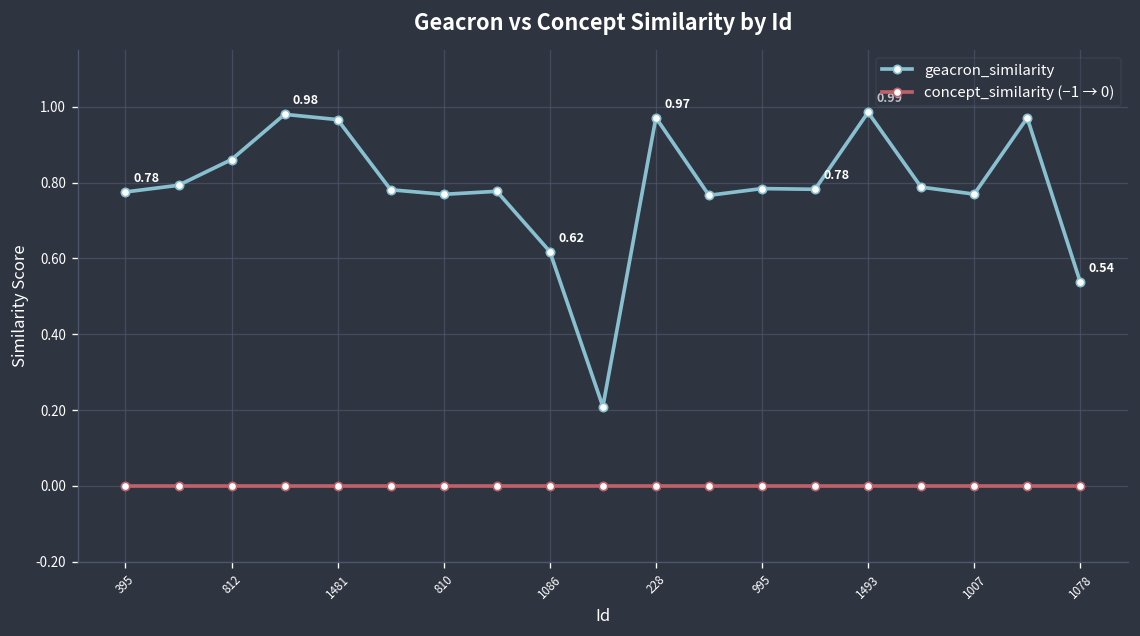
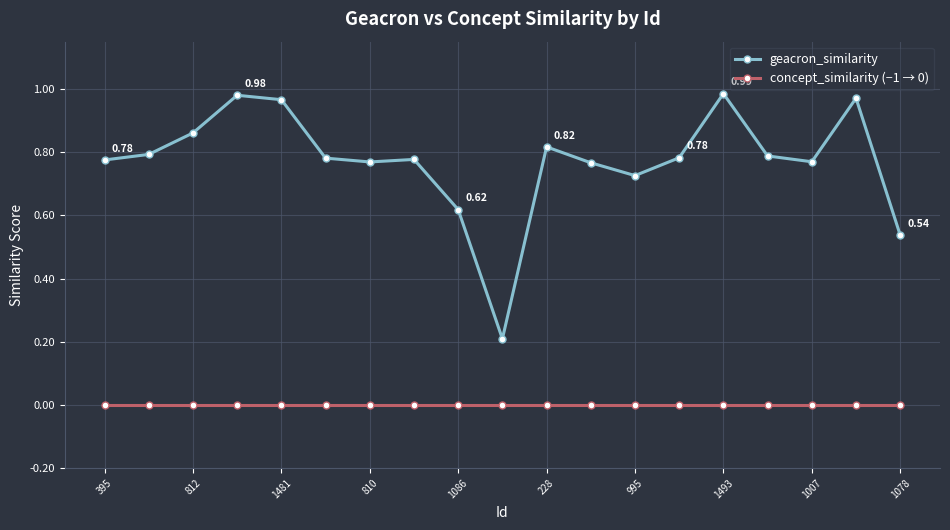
  {
    "geacron_similarity": {
      "395": 0.78,
      "1086": 0.62,
-     "228": 0.97,
-     "995": 0.78,
+     "228": 0.82,
+     "995": 0.73,
      "1078": 0.54
    },
    "concept_similarity (−1 → 0)": {
      "395": 0.00,
      "812": 0.00,
      "1481": 0.00,
      "810": 0.00,
      "1086": 0.00,
      "228": 0.00,
      "995": 0.00,
      "1493": 0.00,
      "1007": 0.00,
      "1078": 0.00
    }
  }
